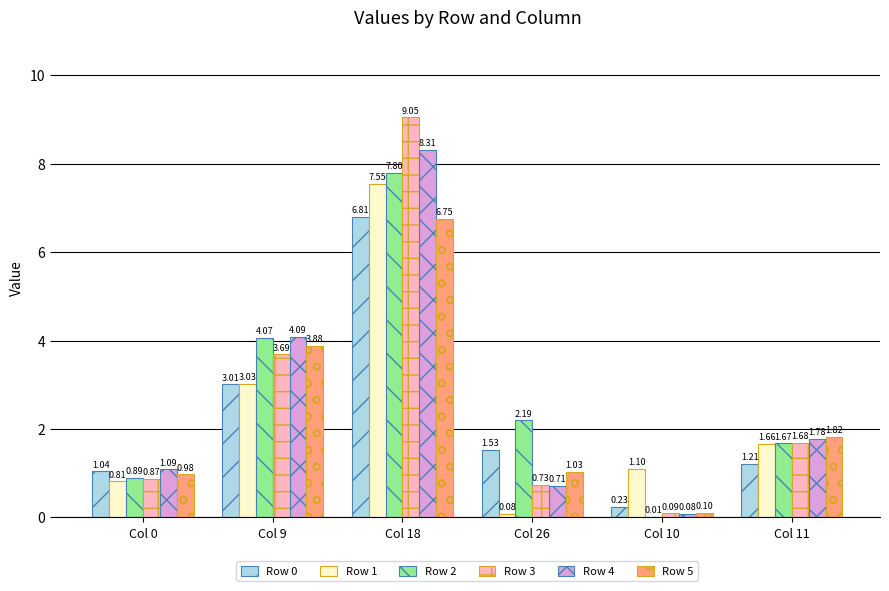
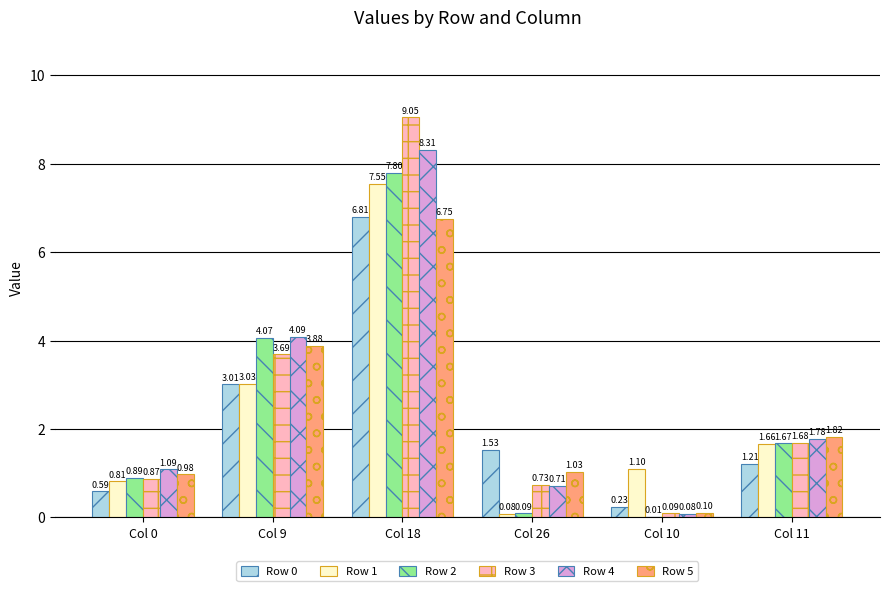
  {
    "Row 0": {
-     "Col 0": 1.04,
+     "Col 0": 0.59,
      "Col 9": 3.01,
      "Col 18": 6.81,
      "Col 26": 1.53,
      "Col 10": 0.23,
      "Col 11": 1.21
    },
    "Row 1": {
      "Col 0": 0.81,
      "Col 9": 3.03,
      "Col 18": 7.55,
      "Col 26": 0.08,
      "Col 10": 1.10,
      "Col 11": 1.66
    },
    "Row 2": {
      "Col 0": 0.89,
      "Col 9": 4.07,
      "Col 18": 7.80,
-     "Col 26": 2.19,
+     "Col 26": 0.09,
      "Col 10": 0.01,
      "Col 11": 1.67
    },
    "Row 5": {
      "Col 0": 0.98,
      "Col 9": 3.88,
      "Col 18": 6.75,
      "Col 26": 1.03,
      "Col 10": 0.10,
      "Col 11": 1.82
    }
  }
